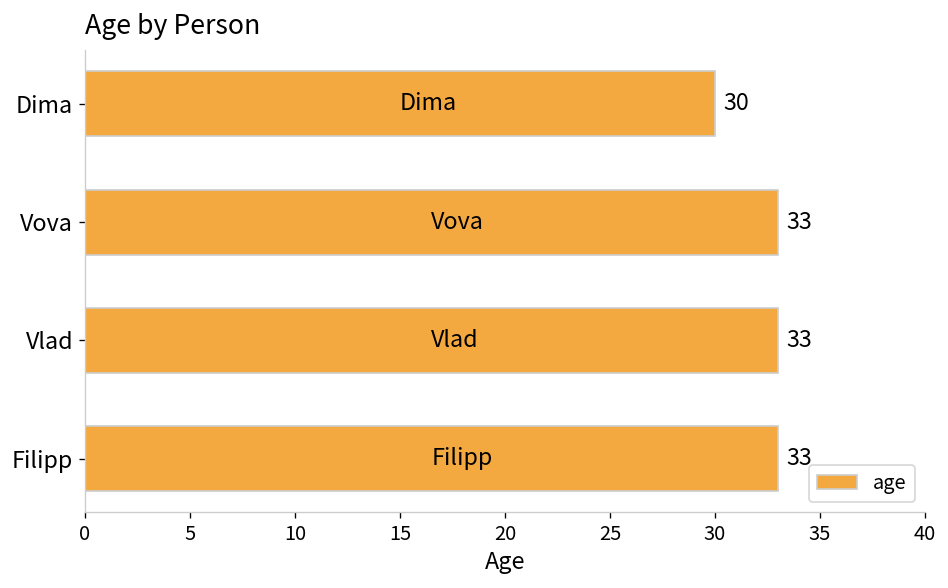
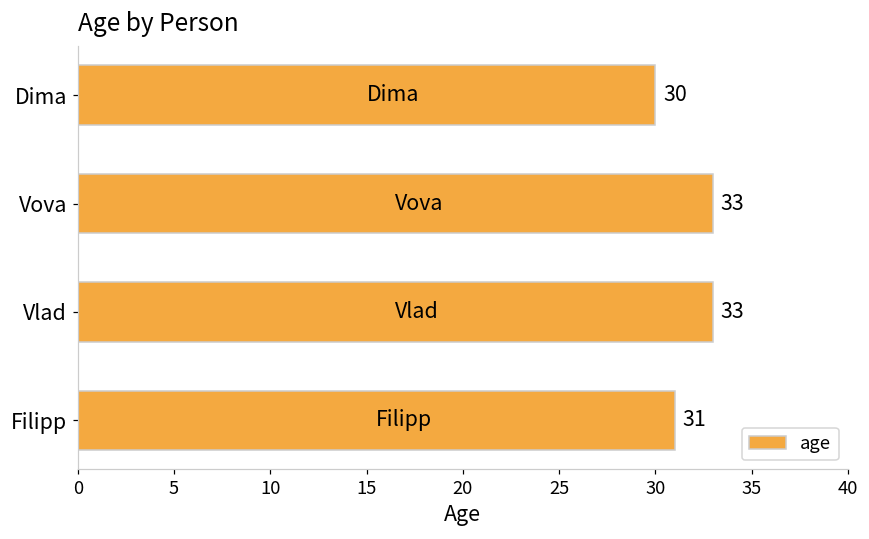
  {
    "Dima": 30,
    "Vova": 33,
    "Vlad": 33,
-   "Filipp": 33
+   "Filipp": 31
  }
